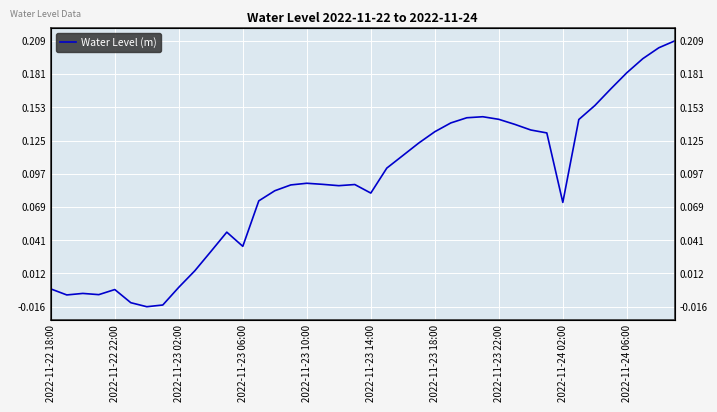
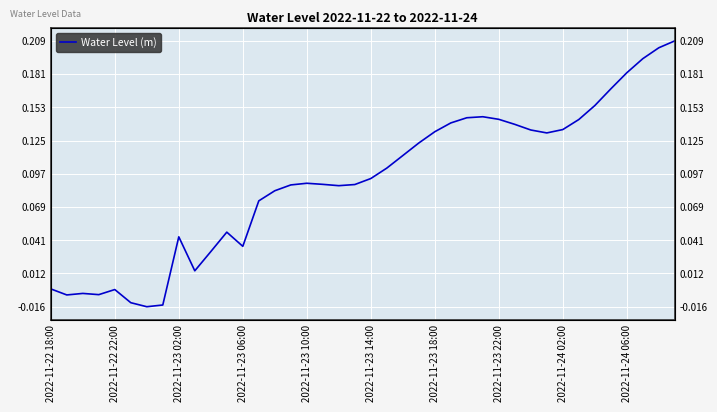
  {
    "2022-11-22 18:00": -0.001,
    "2022-11-22 22:00": -0.001,
-   "2022-11-23 02:00": 0.001,
+   "2022-11-23 02:00": 0.043,
    "2022-11-23 06:00": 0.035,
    "2022-11-23 10:00": 0.089,
-   "2022-11-23 14:00": 0.081,
+   "2022-11-23 14:00": 0.093,
    "2022-11-23 18:00": 0.132,
    "2022-11-23 22:00": 0.143,
-   "2022-11-24 02:00": 0.073,
+   "2022-11-24 02:00": 0.134,
    "2022-11-24 06:00": 0.182
  }
